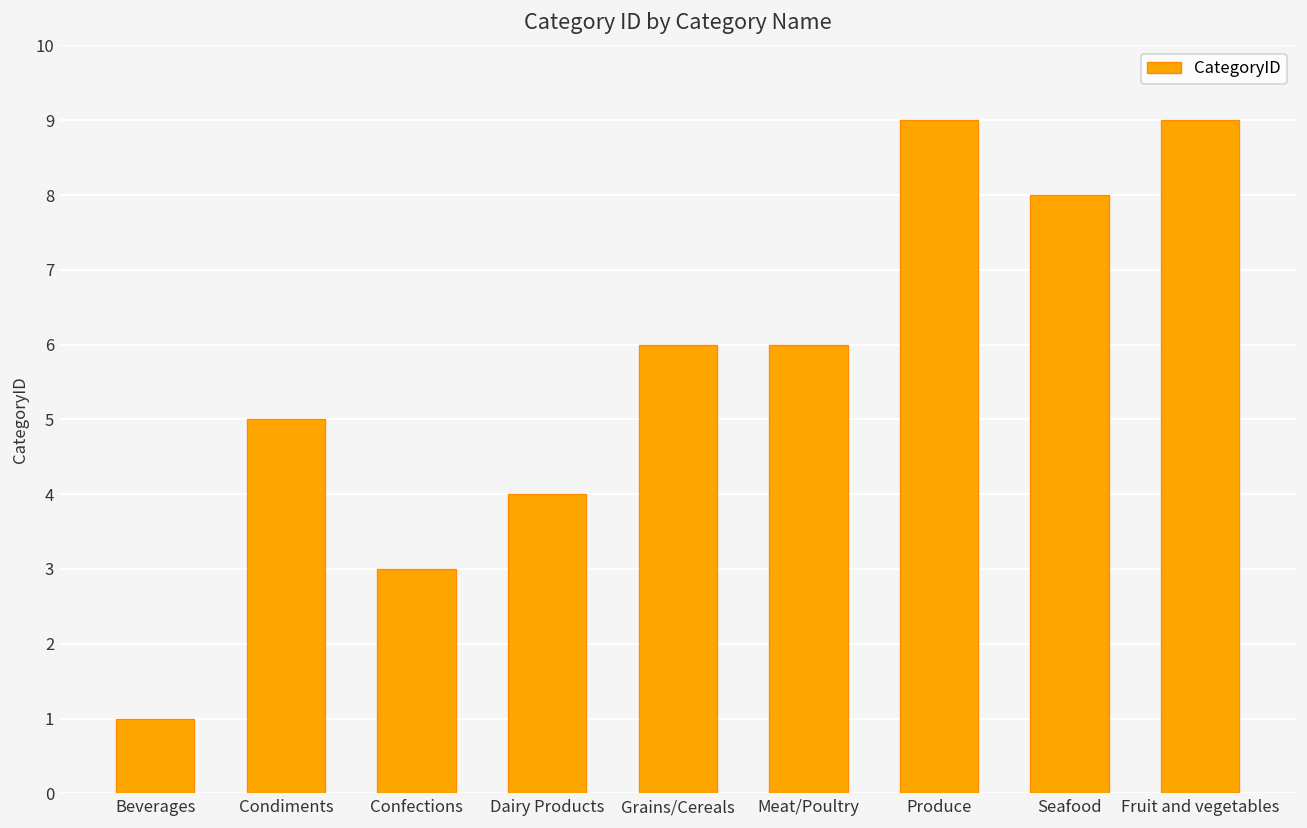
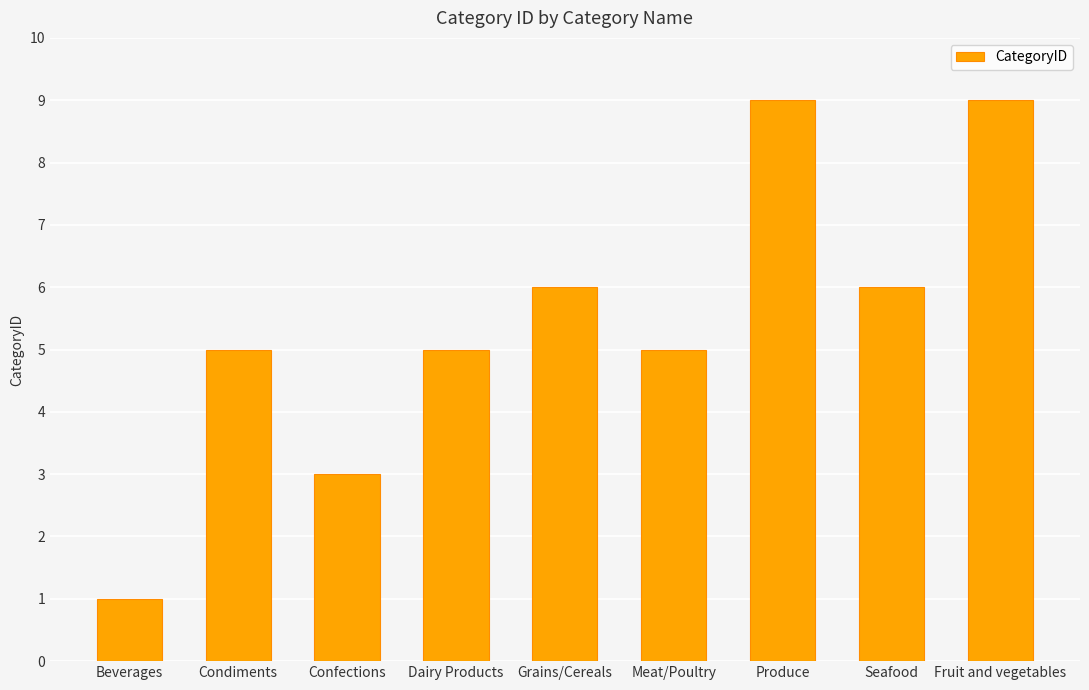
  {
    "Beverages": 1,
    "Condiments": 5,
    "Confections": 3,
-   "Dairy Products": 4,
+   "Dairy Products": 5,
    "Grains/Cereals": 6,
-   "Meat/Poultry": 6,
+   "Meat/Poultry": 5,
    "Produce": 9,
-   "Seafood": 8,
+   "Seafood": 6,
    "Fruit and vegetables": 9
  }
